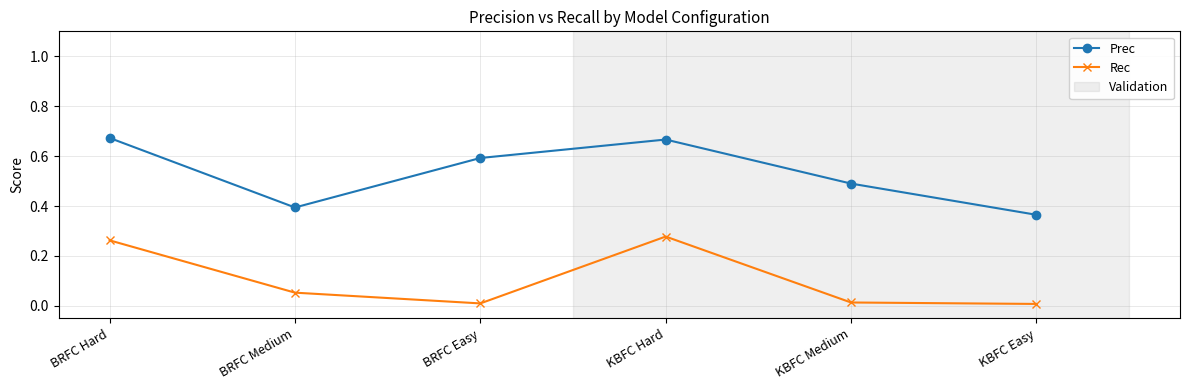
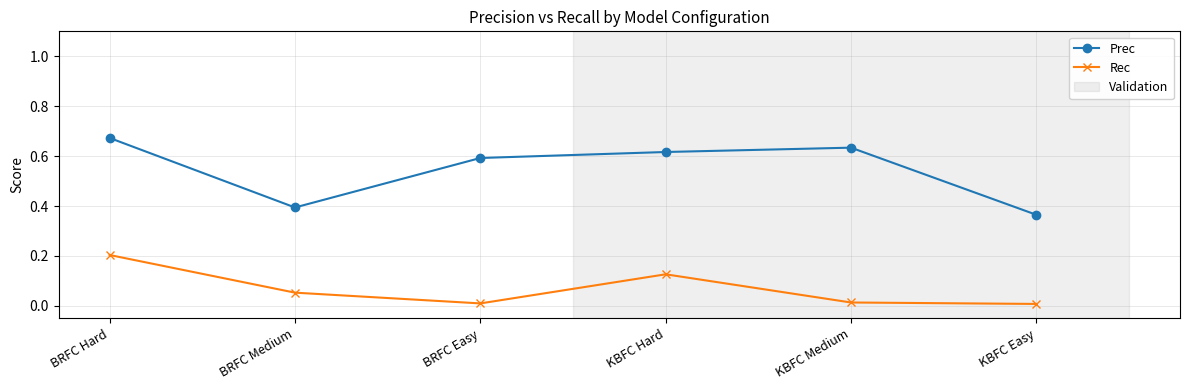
  {
    "Prec": {
      "BRFC Hard": 0.67,
      "BRFC Medium": 0.39,
      "BRFC Easy": 0.59,
-     "KBFC Hard": 0.67,
-     "KBFC Medium": 0.49,
+     "KBFC Hard": 0.62,
+     "KBFC Medium": 0.63,
      "KBFC Easy": 0.37
    },
    "Rec": {
-     "BRFC Hard": 0.26,
+     "BRFC Hard": 0.20,
      "BRFC Medium": 0.05,
      "BRFC Easy": 0.01,
-     "KBFC Hard": 0.28,
+     "KBFC Hard": 0.13,
      "KBFC Medium": 0.01,
      "KBFC Easy": 0.01
    }
  }
